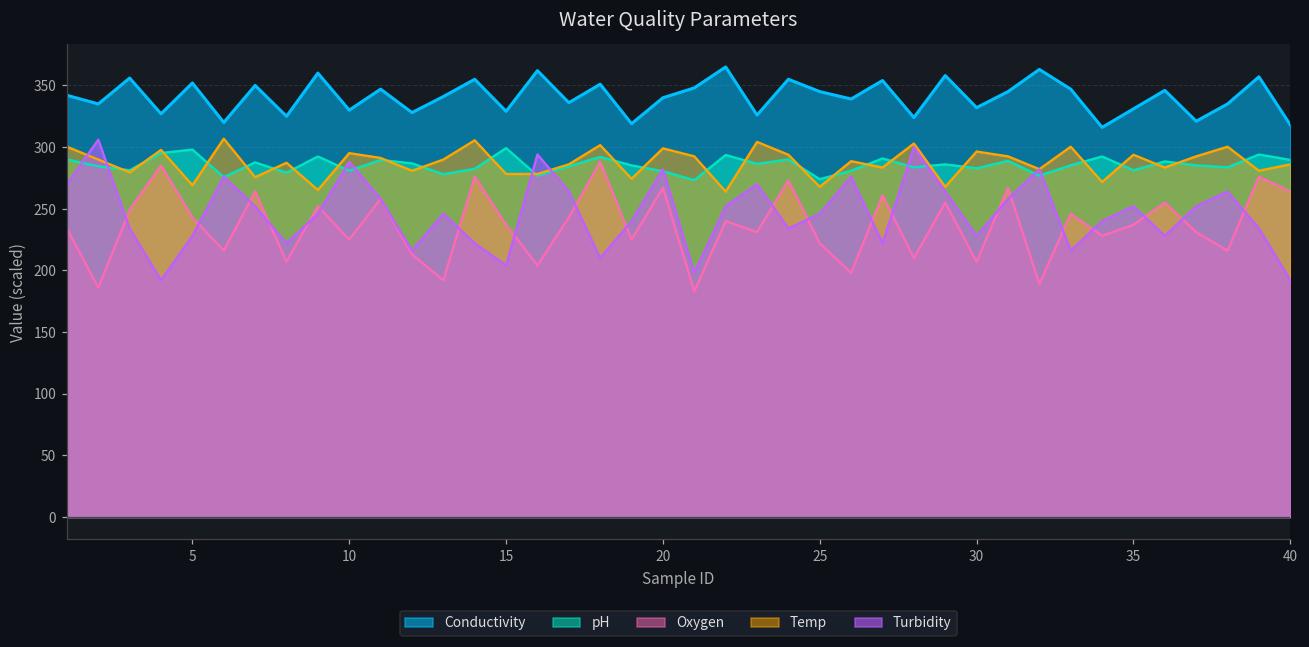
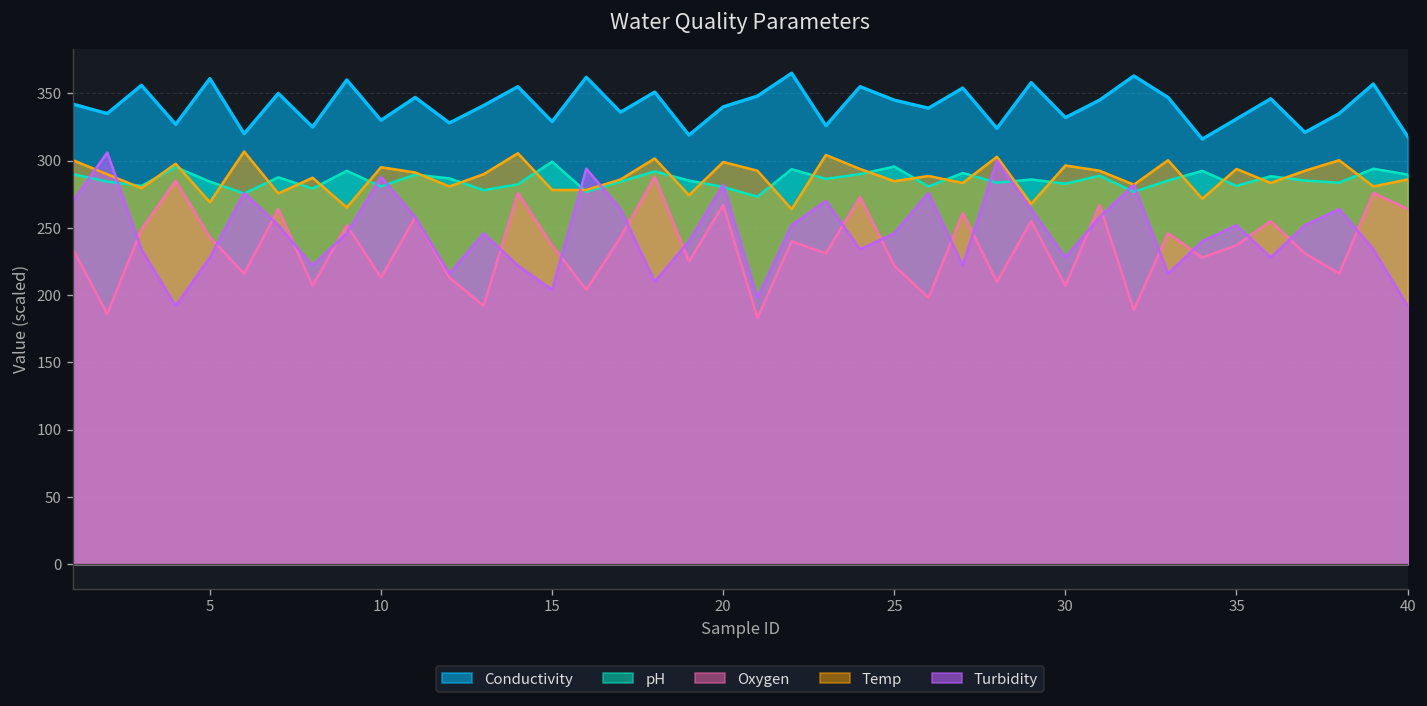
  {
    "Conductivity": {
-     "5": 352,
+     "5": 361,
      "10": 330,
      "15": 329,
      "20": 340,
      "25": 345,
      "30": 332,
      "35": 331,
      "40": 318
    },
    "pH": {
-     "5": 298,
+     "5": 284,
      "10": 281,
      "15": 299,
-     "25": 274,
+     "25": 296,
      "30": 283,
      "35": 281,
      "40": 290
    },
    "Oxygen": {
      "5": 243,
-     "10": 225,
+     "10": 213,
      "15": 237,
      "20": 267,
      "25": 222,
      "30": 207,
      "35": 237,
      "40": 264
    },
    "Temp": {
      "5": 269,
      "10": 295,
      "15": 278,
      "20": 299,
-     "25": 268,
+     "25": 285,
      "30": 296,
      "35": 294,
      "40": 286
    },
    "Turbidity": {
      "5": 228,
      "10": 288,
      "15": 204,
      "25": 246,
      "30": 228,
      "35": 252,
      "40": 192
    }
  }
